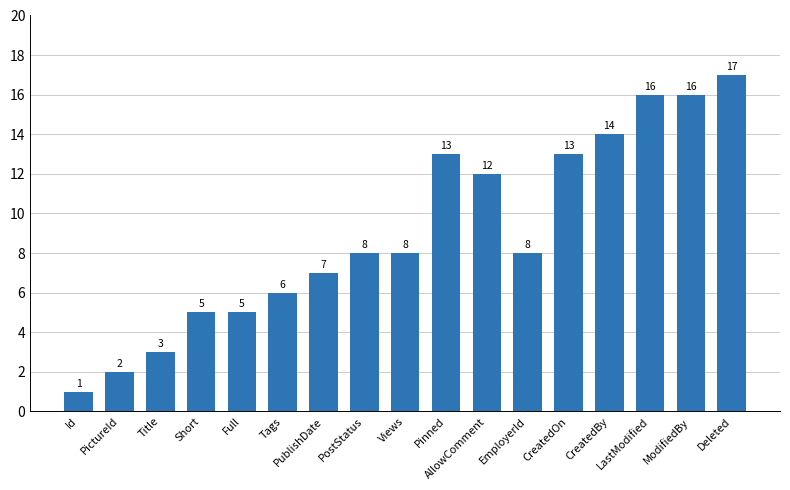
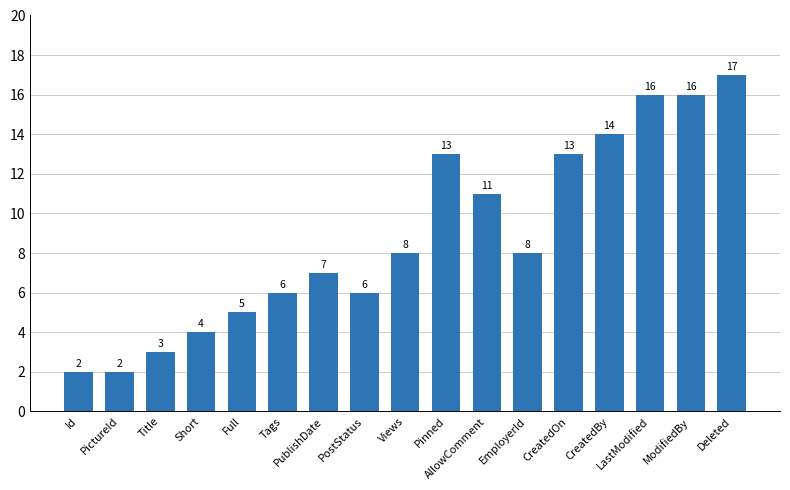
  {
-   "Id": 1,
+   "Id": 2,
    "PictureId": 2,
    "Title": 3,
-   "Short": 5,
+   "Short": 4,
    "Full": 5,
    "Tags": 6,
    "PublishDate": 7,
-   "PostStatus": 8,
+   "PostStatus": 6,
    "Views": 8,
    "Pinned": 13,
-   "AllowComment": 12,
+   "AllowComment": 11,
    "EmployerId": 8,
    "CreatedOn": 13,
    "CreatedBy": 14,
    "LastModified": 16,
    "ModifiedBy": 16,
    "Deleted": 17
  }
